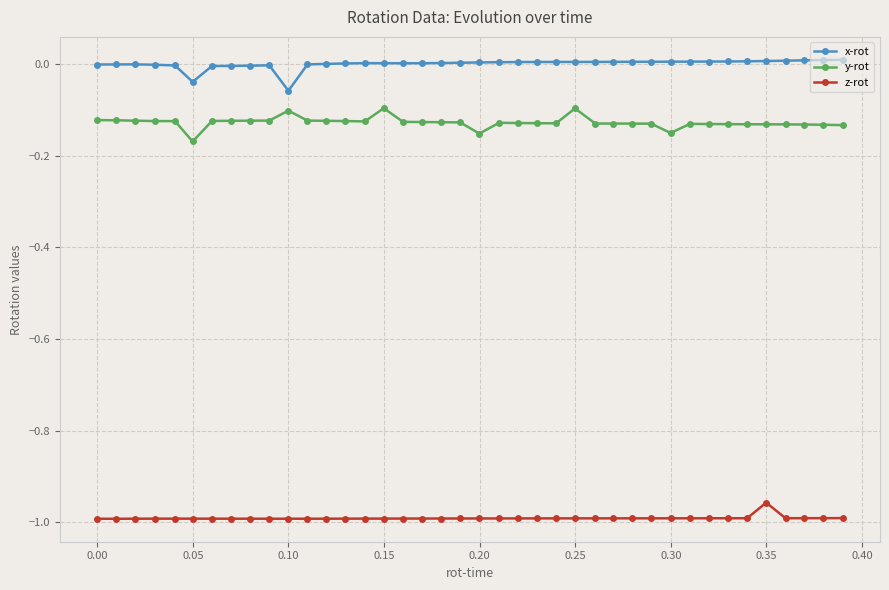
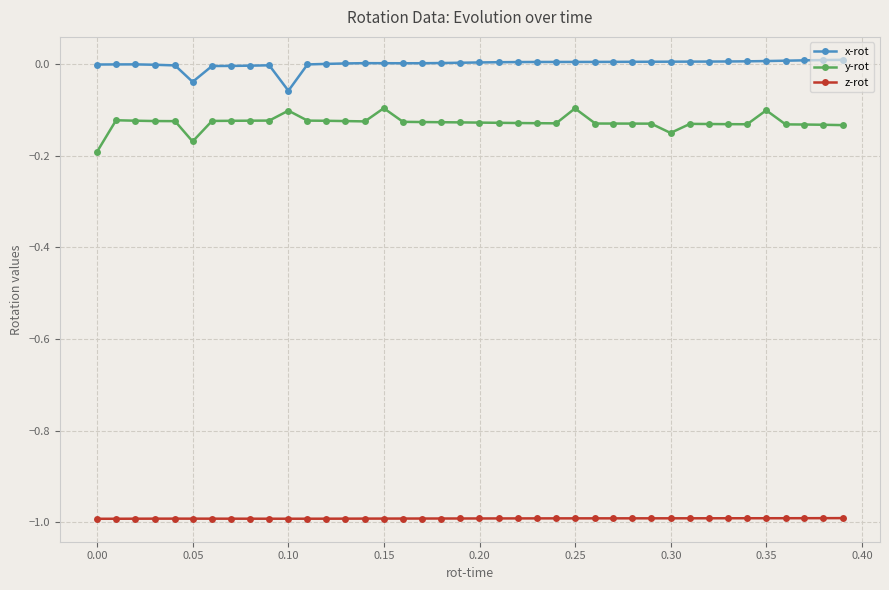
  {
    "x-rot": {
      "0.00": 0.00,
      "0.05": -0.04,
      "0.10": -0.06,
      "0.15": 0.00,
      "0.20": 0.00,
      "0.25": 0.00,
      "0.30": 0.01,
      "0.35": 0.01
    },
    "y-rot": {
-     "0.00": -0.12,
+     "0.00": -0.19,
      "0.05": -0.17,
      "0.10": -0.10,
      "0.15": -0.10,
-     "0.20": -0.15,
+     "0.20": -0.13,
      "0.25": -0.10,
      "0.30": -0.15,
-     "0.35": -0.13
+     "0.35": -0.10
    },
    "z-rot": {
      "0.00": -0.99,
      "0.05": -0.99,
      "0.10": -0.99,
      "0.15": -0.99,
      "0.20": -0.99,
      "0.25": -0.99,
      "0.30": -0.99,
-     "0.35": -0.96
+     "0.35": -0.99
    }
  }
